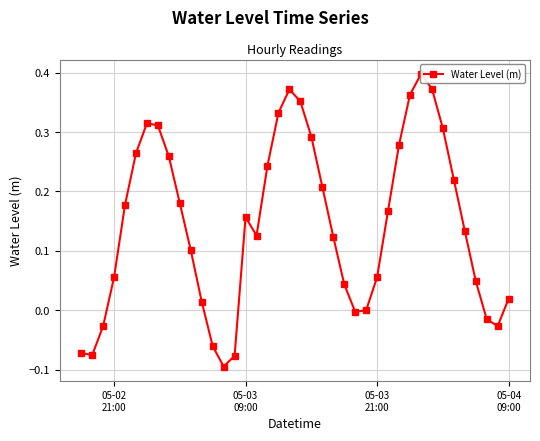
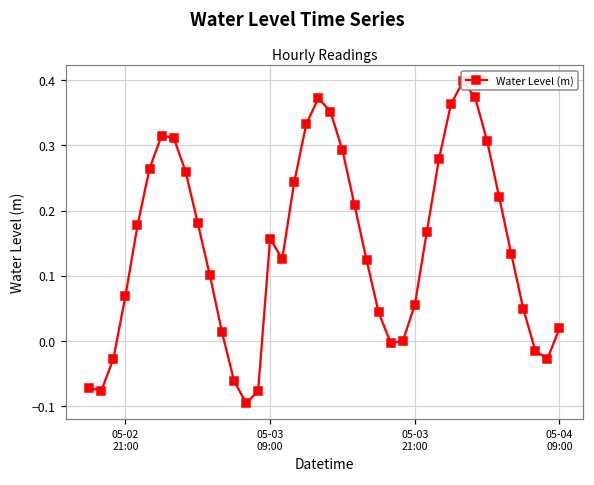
  {
-   "05-02 21:00": 0.06,
+   "05-02 21:00": 0.07,
    "05-03 09:00": 0.16,
    "05-03 21:00": 0.06,
    "05-04 09:00": 0.02
  }
